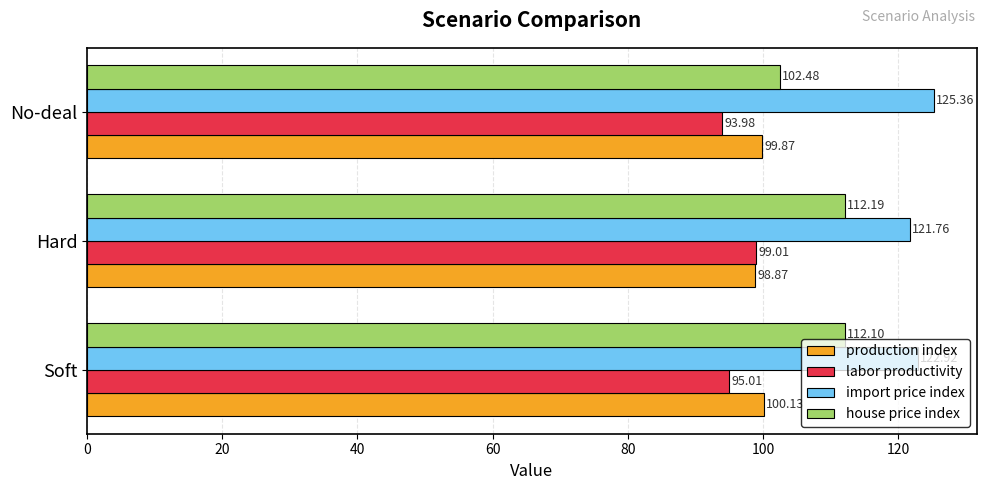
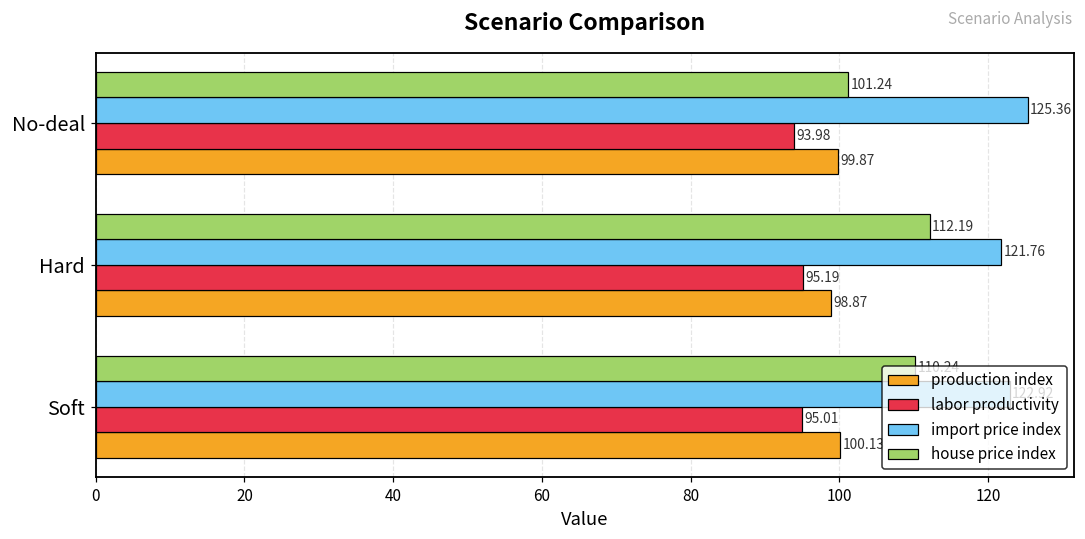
  {
    "production index": {
      "No-deal": 99.87,
      "Hard": 98.87
    },
    "labor productivity": {
      "No-deal": 93.98,
-     "Hard": 99.01,
+     "Hard": 95.19,
      "Soft": 95.01
    },
    "import price index": {
      "No-deal": 125.36,
      "Hard": 121.76
    },
    "house price index": {
-     "No-deal": 102.48,
+     "No-deal": 101.24,
      "Hard": 112.19,
-     "Soft": 112
+     "Soft": 110
    }
  }
